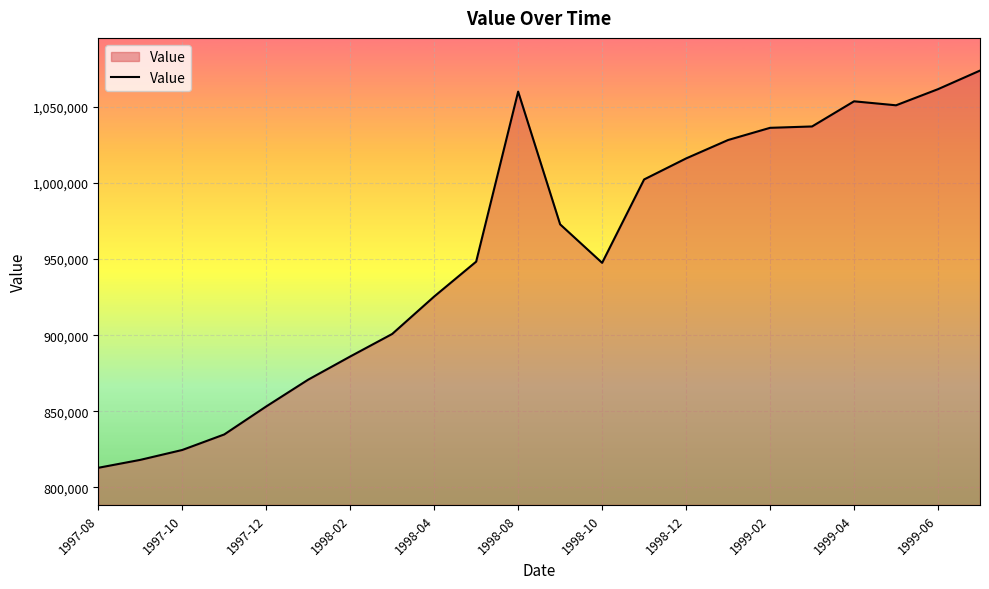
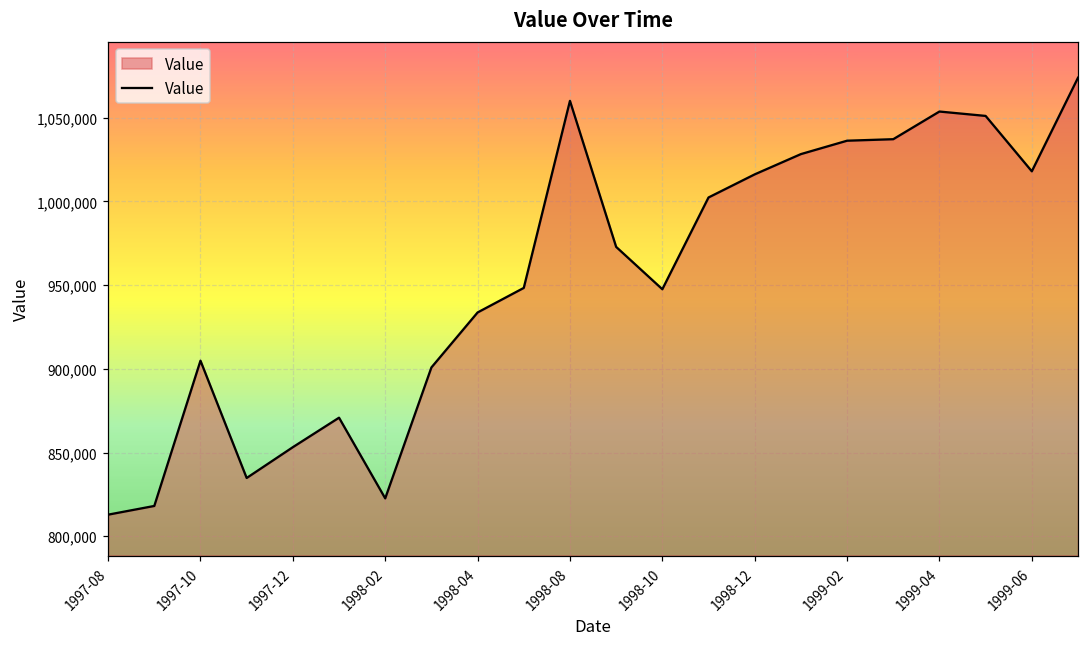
  {
    "1997-08": "813,000",
-   "1997-10": "825,000",
+   "1997-10": "905,000",
    "1997-12": "853,000",
-   "1998-02": "886,000",
-   "1998-04": "925,000",
+   "1998-02": "823,000",
+   "1998-04": "934,000",
    "1998-08": "1,060,000",
    "1998-10": "948,000",
    "1998-12": "1,016,000",
    "1999-02": "1,036,000",
    "1999-04": "1,054,000",
-   "1999-06": "1,062,000"
+   "1999-06": "1,018,000"
  }
